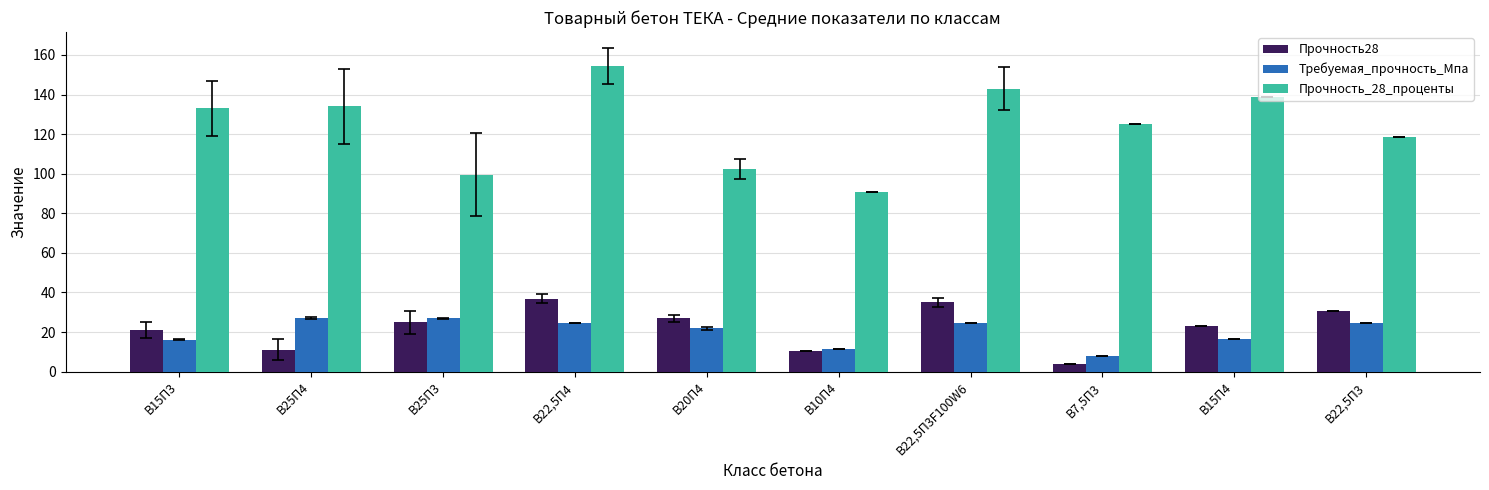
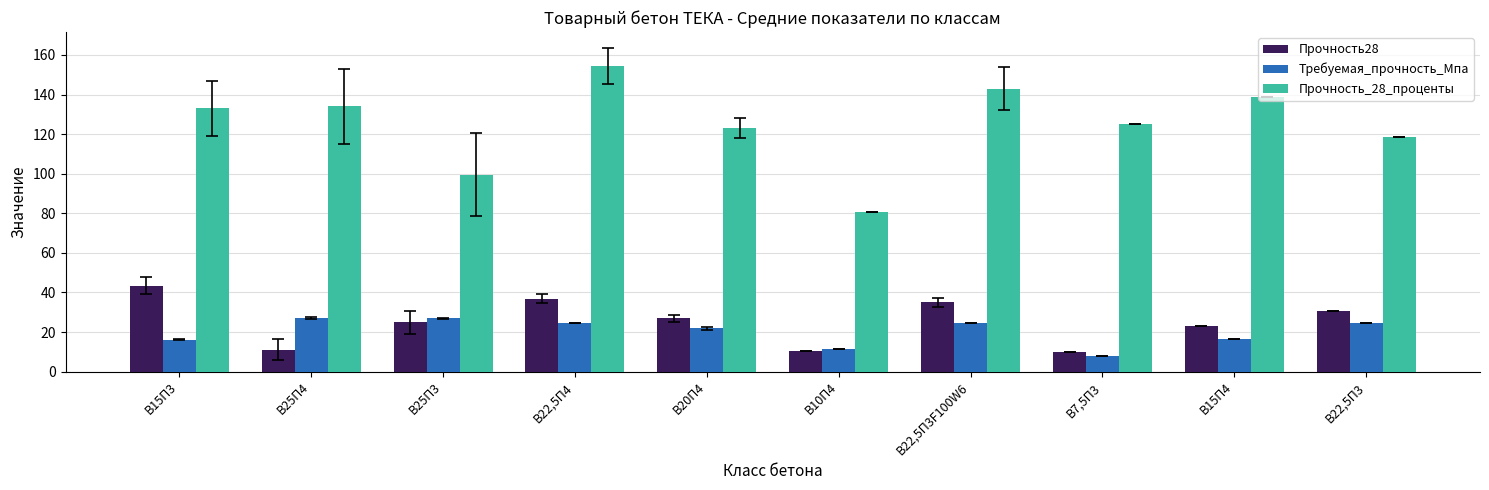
  {
    "Прочность28": {
-     "В15П3": 21,
+     "В15П3": 43,
      "В25П4": 11,
      "В25П3": 25,
      "В22,5П4": 37,
      "В20П4": 27,
      "В10П4": 10,
      "В22,5П3F100W6": 35,
-     "В7,5П3": 4,
+     "В7,5П3": 10,
      "В15П4": 23,
      "В22,5П3": 31
    },
    "Прочность_28_проценты": {
      "В15П3": 133,
      "В25П4": 134,
      "В25П3": 100,
      "В22,5П4": 154,
-     "В20П4": 102,
-     "В10П4": 91,
+     "В20П4": 123,
+     "В10П4": 81,
      "В22,5П3F100W6": 143,
      "В7,5П3": 125,
      "В22,5П3": 119
    }
  }
